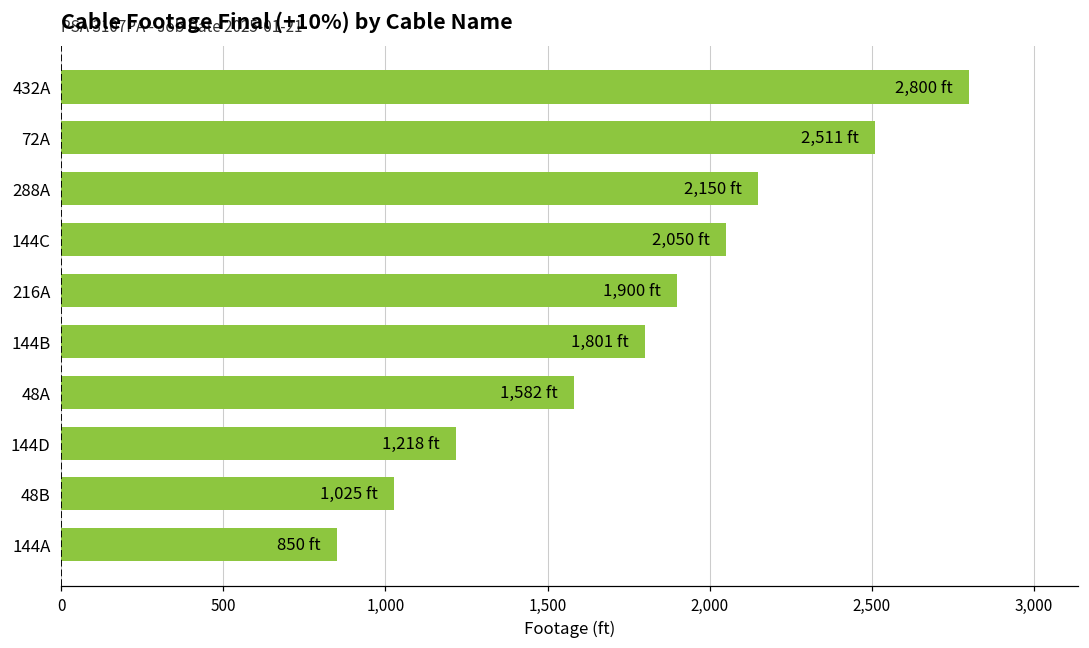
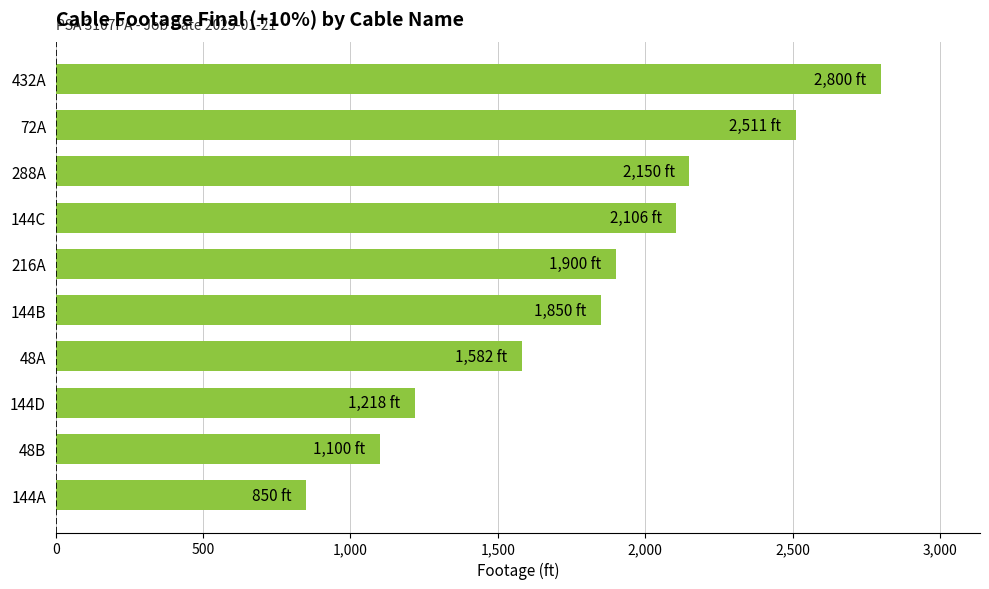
  {
    "432A": "2,800",
    "72A": "2,511",
    "288A": "2,150",
-   "144C": "2,050",
+   "144C": "2,106",
    "216A": "1,900",
-   "144B": "1,801",
+   "144B": "1,850",
    "48A": "1,582",
    "144D": "1,218",
-   "48B": "1,025",
+   "48B": "1,100",
    "144A": "850"
  }
